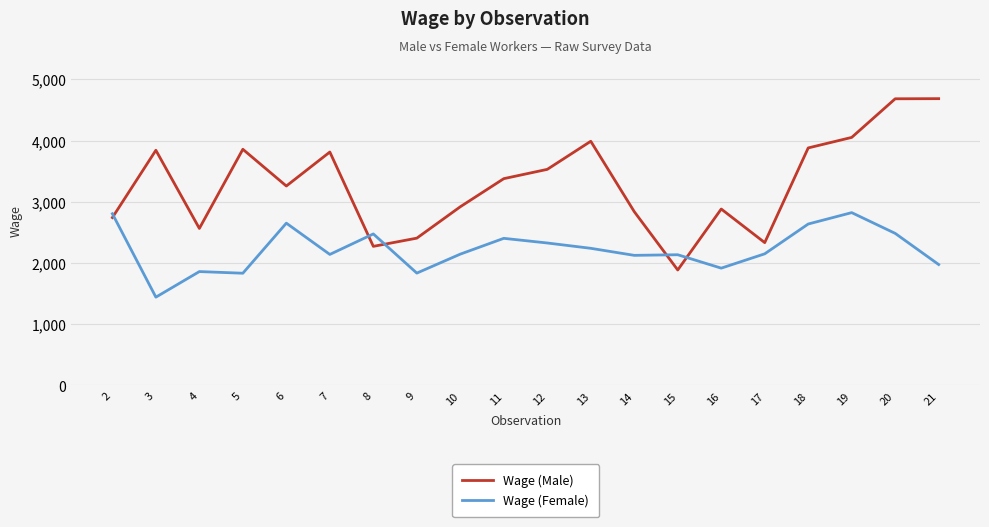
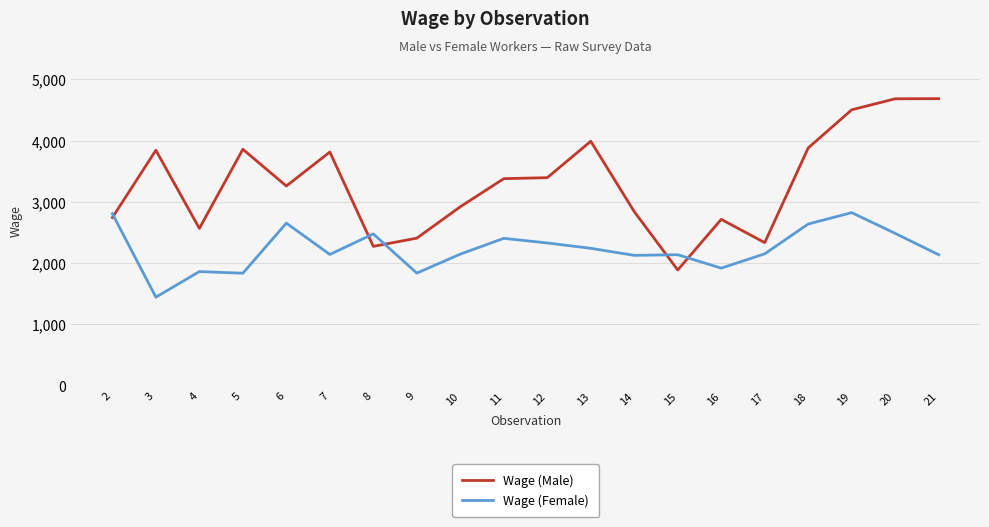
  {
    "Wage (Male)": {
      "2": "2,700",
      "3": "3,800",
      "4": "2,600",
      "5": "3,900",
      "6": "3,300",
      "7": "3,800",
      "8": "2,300",
      "9": "2,400",
      "10": "2,900",
      "11": "3,400",
-     "12": "3,500",
+     "12": "3,400",
      "13": "4,000",
      "14": "2,800",
      "15": "1,900",
-     "16": "2,900",
+     "16": "2,700",
      "17": "2,300",
      "18": "3,900",
-     "19": "4,100",
+     "19": "4,500",
      "20": "4,700",
      "21": "4,700"
    },
    "Wage (Female)": {
      "2": "2,800",
      "3": "1,400",
      "4": "1,900",
      "5": "1,800",
      "6": "2,700",
      "7": "2,100",
      "8": "2,500",
      "9": "1,800",
      "10": "2,100",
      "11": "2,400",
      "12": "2,300",
      "13": "2,200",
      "14": "2,100",
      "15": "2,100",
      "16": "1,900",
      "17": "2,200",
      "18": "2,600",
      "19": "2,800",
      "20": "2,500",
-     "21": "2,000"
+     "21": "2,100"
    }
  }
